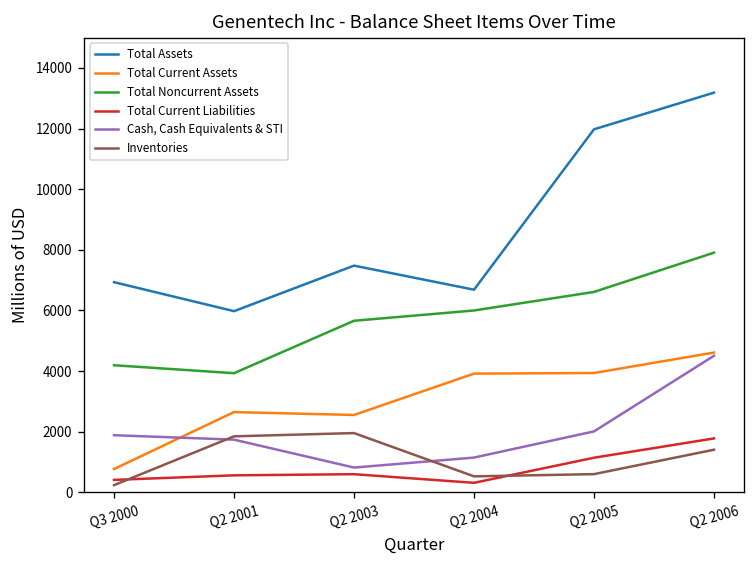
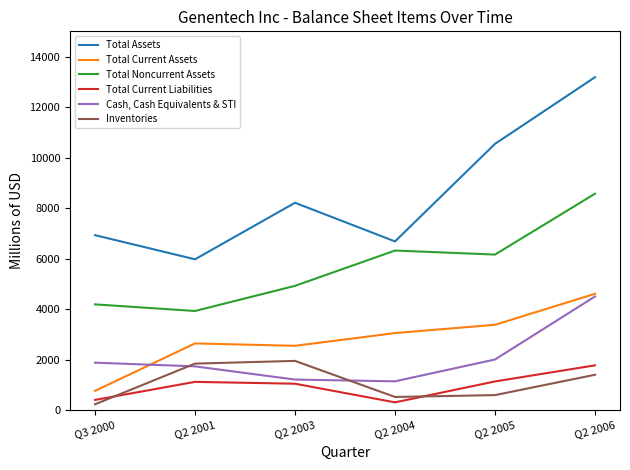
  {
    "Total Assets": {
      "Q3 2000": 6900,
      "Q2 2001": 6000,
-     "Q2 2003": 7500,
+     "Q2 2003": 8200,
      "Q2 2004": 6700,
-     "Q2 2005": 12000,
+     "Q2 2005": 10500,
      "Q2 2006": 13200
    },
    "Total Current Assets": {
      "Q3 2000": 800,
      "Q2 2001": 2600,
      "Q2 2003": 2600,
-     "Q2 2004": 3900,
-     "Q2 2005": 3900,
+     "Q2 2004": 3100,
+     "Q2 2005": 3400,
      "Q2 2006": 4600
    },
    "Total Noncurrent Assets": {
      "Q3 2000": 4200,
      "Q2 2001": 3900,
-     "Q2 2003": 5700,
-     "Q2 2004": 6000,
-     "Q2 2005": 6600,
-     "Q2 2006": 7900
+     "Q2 2003": 4900,
+     "Q2 2004": 6300,
+     "Q2 2005": 6200,
+     "Q2 2006": 8600
    },
    "Total Current Liabilities": {
      "Q3 2000": 400,
-     "Q2 2001": 600,
-     "Q2 2003": 600,
+     "Q2 2001": 1100,
+     "Q2 2003": 1100,
      "Q2 2004": 300,
      "Q2 2005": 1100,
      "Q2 2006": 1800
    },
    "Cash, Cash Equivalents & STI": {
      "Q3 2000": 1900,
      "Q2 2001": 1700,
-     "Q2 2003": 800,
+     "Q2 2003": 1200,
      "Q2 2004": 1100,
      "Q2 2005": 2000,
      "Q2 2006": 4500
    },
    "Inventories": {
      "Q3 2000": 200,
      "Q2 2001": 1800,
      "Q2 2003": 2000,
      "Q2 2004": 500,
      "Q2 2005": 600,
      "Q2 2006": 1400
    }
  }
